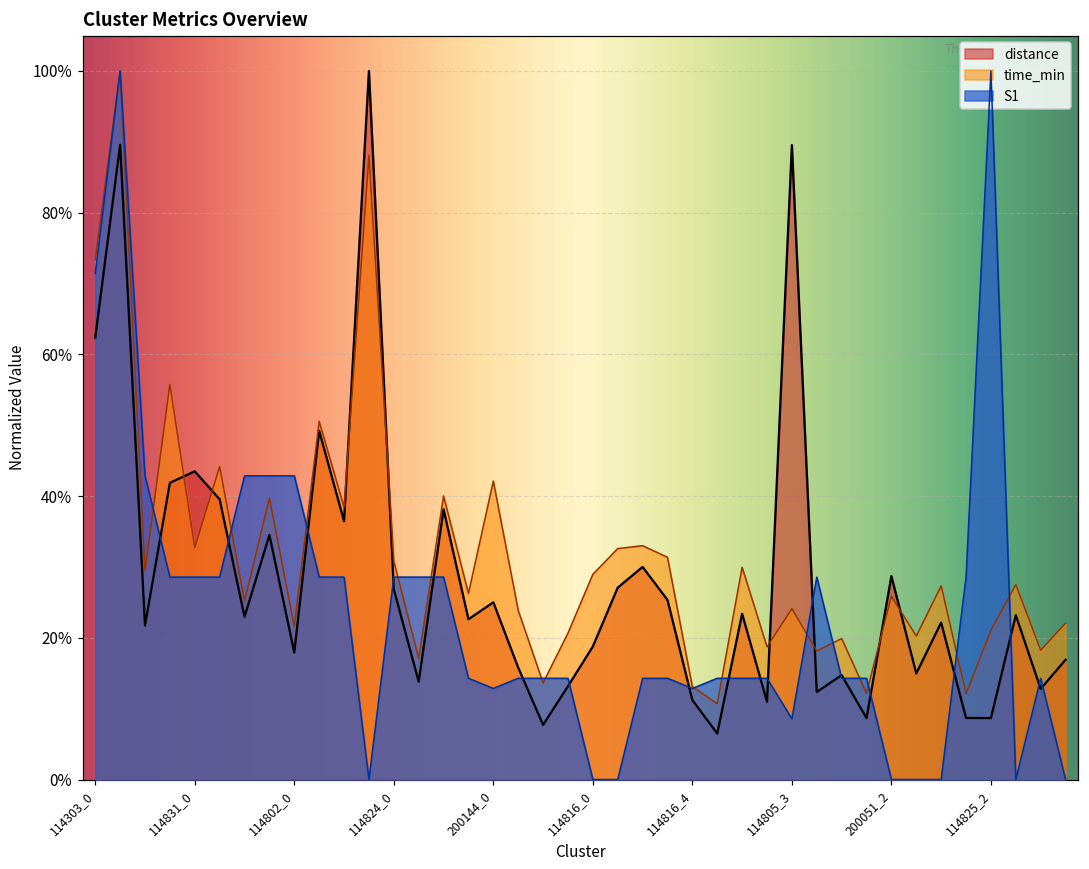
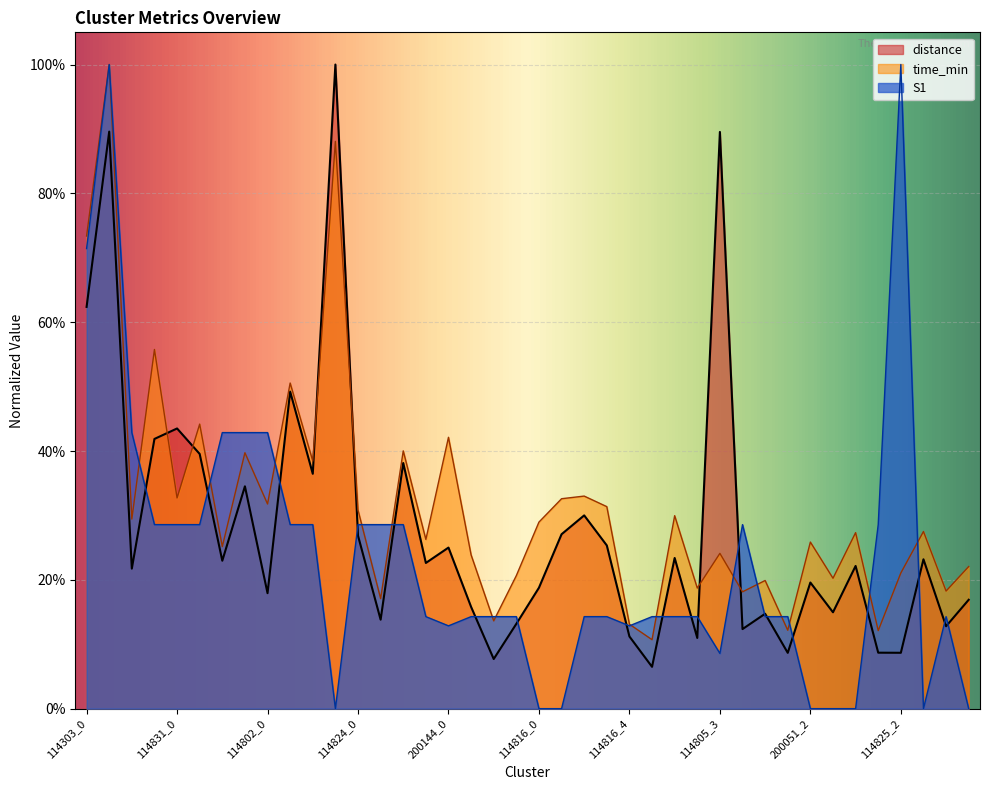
  {
    "distance": {
      "114303_0": "62%",
      "114831_0": "43%",
      "114802_0": "18%",
      "114824_0": "27%",
      "200144_0": "25%",
      "114816_0": "19%",
      "114816_4": "11%",
      "114805_3": "90%",
-     "200051_2": "29%",
+     "200051_2": "20%",
      "114825_2": "9%"
    },
    "time_min": {
      "114303_0": "73%",
      "114831_0": "33%",
-     "114802_0": "22%",
+     "114802_0": "32%",
      "114824_0": "31%",
      "200144_0": "42%",
      "114816_0": "29%",
      "114805_3": "24%",
      "200051_2": "26%",
      "114825_2": "21%"
    },
    "S1": {
      "114303_0": "71%",
      "114831_0": "29%",
      "114802_0": "43%",
      "114824_0": "29%",
      "200144_0": "13%",
      "114816_0": "0%",
      "114805_3": "9%",
      "200051_2": "0%"
    }
  }
